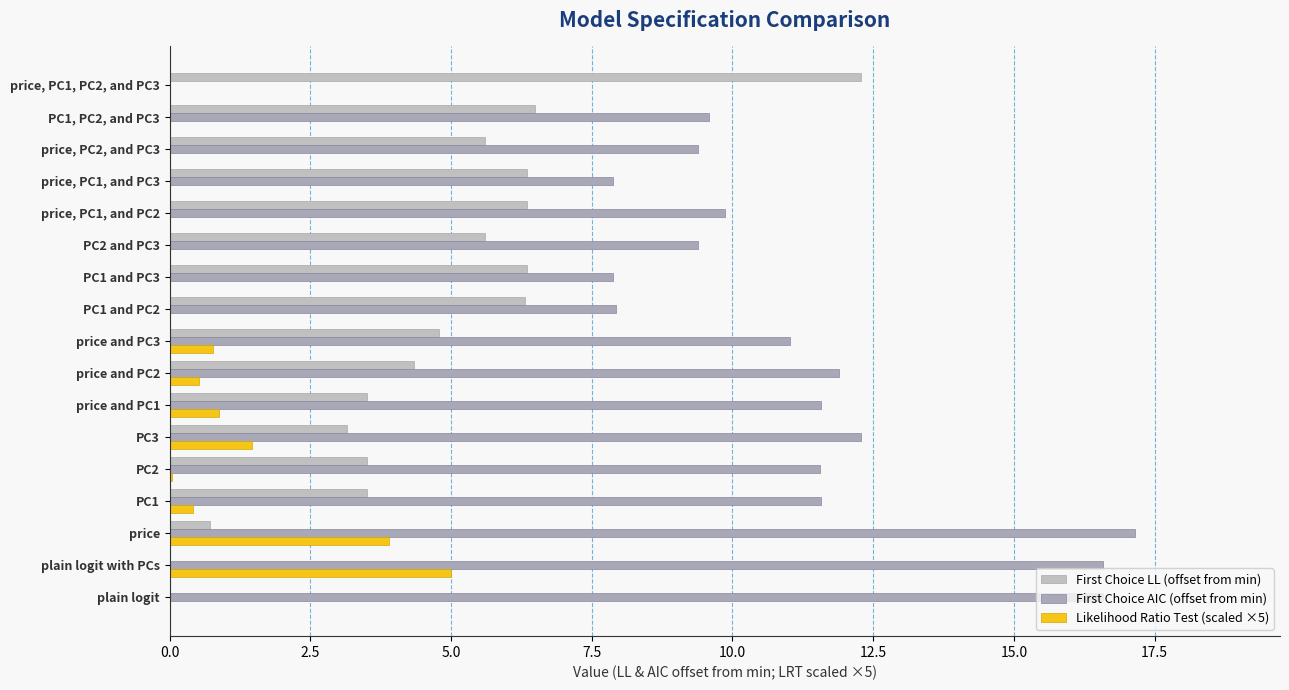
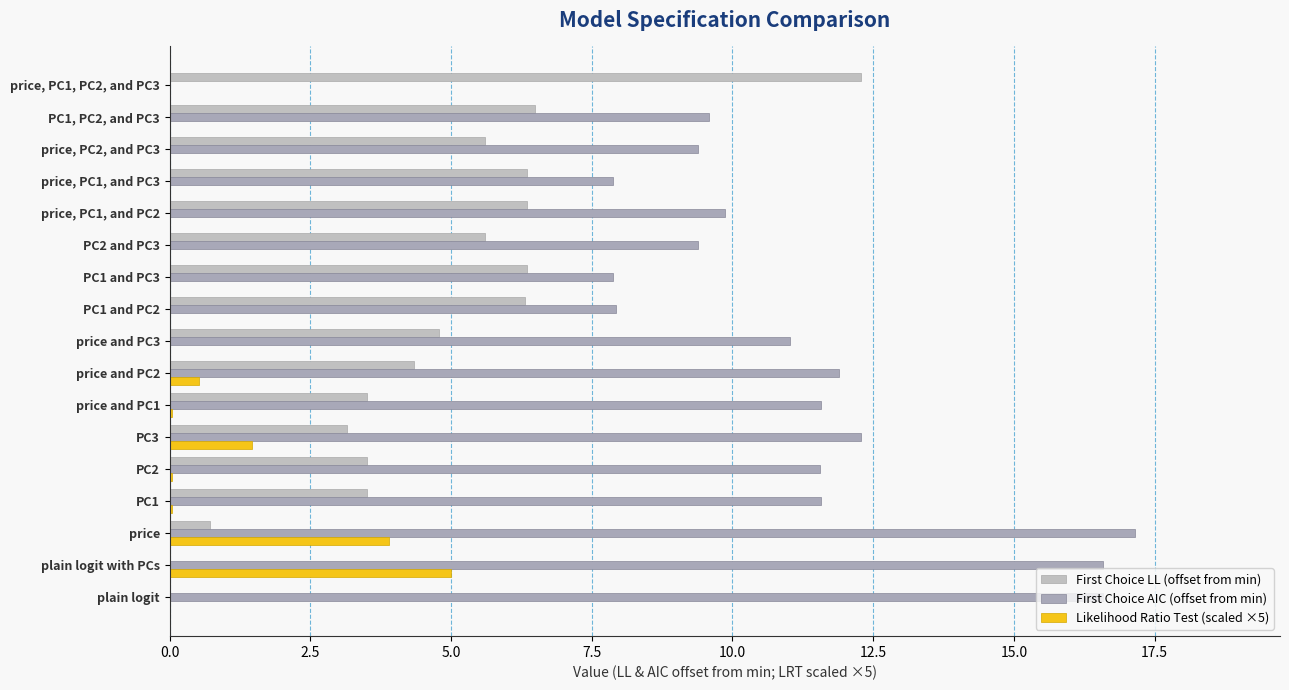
  {
    "Likelihood Ratio Test (scaled ×5)": {
-     "price and PC3": 0.8,
+     "price and PC3": 0.0,
      "price and PC2": 0.5,
-     "price and PC1": 0.9,
+     "price and PC1": 0.0,
      "PC3": 1.5,
-     "PC1": 0.4,
+     "PC1": 0.0,
      "price": 3.9,
      "plain logit with PCs": 5.0,
      "plain logit": 0.0
    }
  }
